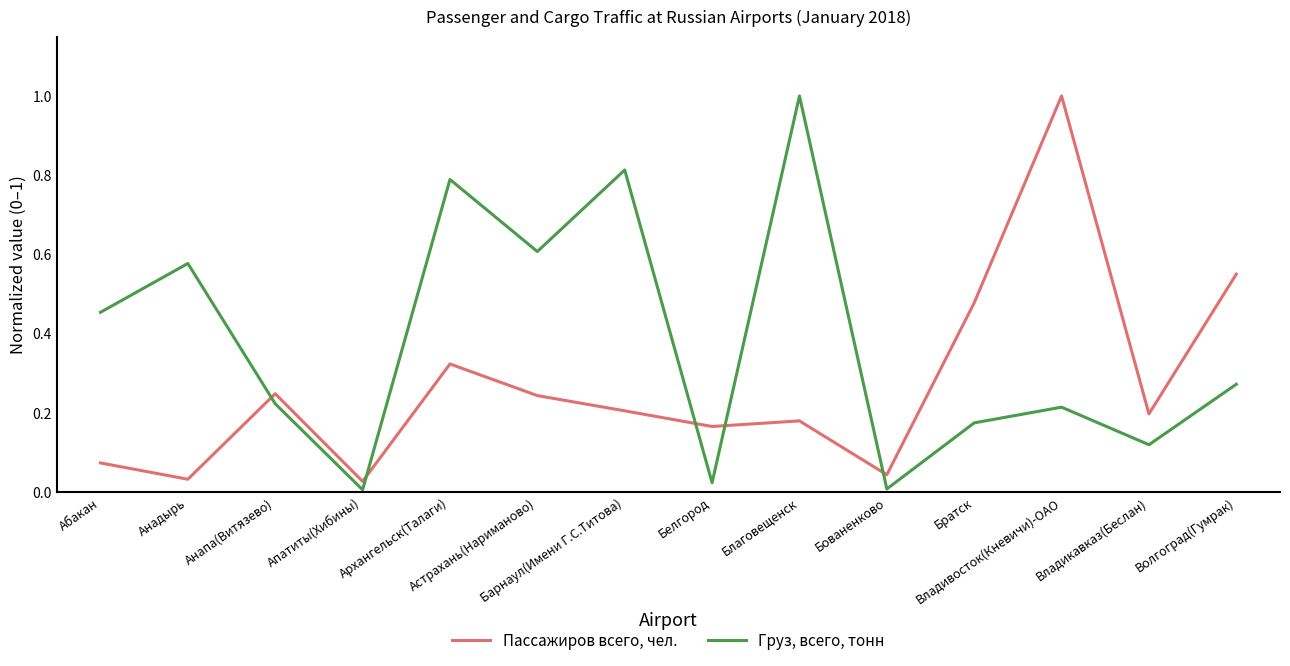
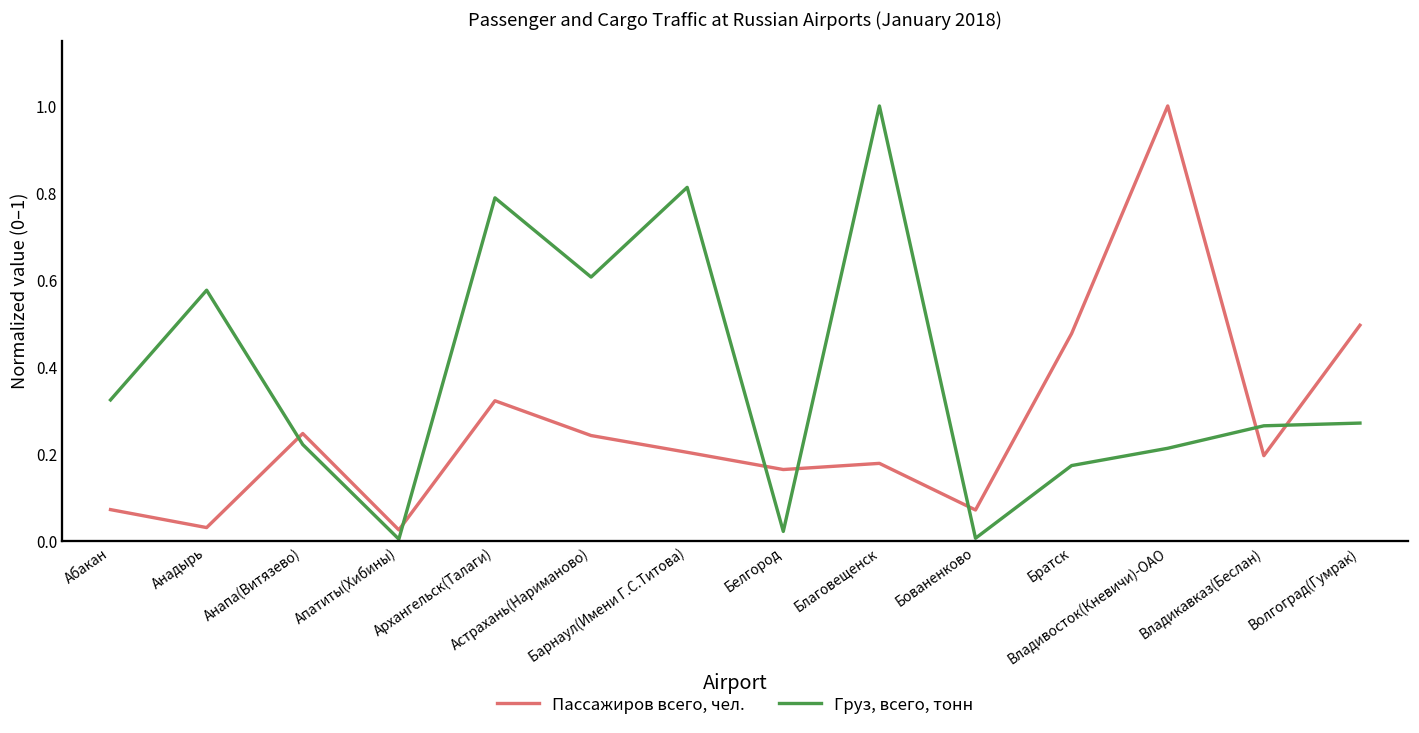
  {
    "Пассажиров всего, чел.": {
      "Абакан": 0.07,
      "Анадырь": 0.03,
      "Анапа(Витязево)": 0.25,
      "Апатиты(Хибины)": 0.03,
      "Архангельск(Талаги)": 0.32,
      "Астрахань(Нариманово)": 0.24,
      "Барнаул(Имени Г.С.Титова)": 0.20,
      "Белгород": 0.16,
      "Благовещенск": 0.18,
-     "Бованенково": 0.04,
+     "Бованенково": 0.07,
      "Братск": 0.48,
      "Владивосток(Кневичи)-ОАО": 1.00,
      "Владикавказ(Беслан)": 0.20,
-     "Волгоград(Гумрак)": 0.55
+     "Волгоград(Гумрак)": 0.50
    },
    "Груз, всего, тонн": {
-     "Абакан": 0.45,
+     "Абакан": 0.32,
      "Анадырь": 0.58,
      "Анапа(Витязево)": 0.22,
      "Апатиты(Хибины)": 0.00,
      "Архангельск(Талаги)": 0.79,
      "Астрахань(Нариманово)": 0.61,
      "Барнаул(Имени Г.С.Титова)": 0.81,
      "Белгород": 0.02,
      "Благовещенск": 1.00,
      "Бованенково": 0.01,
      "Братск": 0.17,
      "Владивосток(Кневичи)-ОАО": 0.21,
-     "Владикавказ(Беслан)": 0.12,
+     "Владикавказ(Беслан)": 0.27,
      "Волгоград(Гумрак)": 0.27
    }
  }
